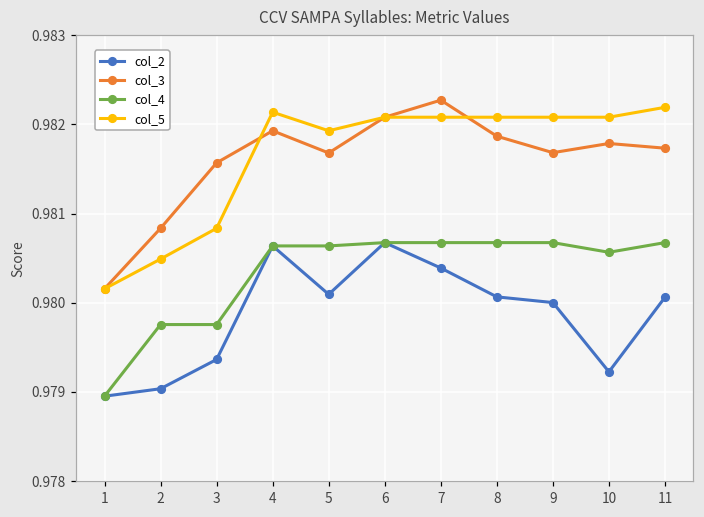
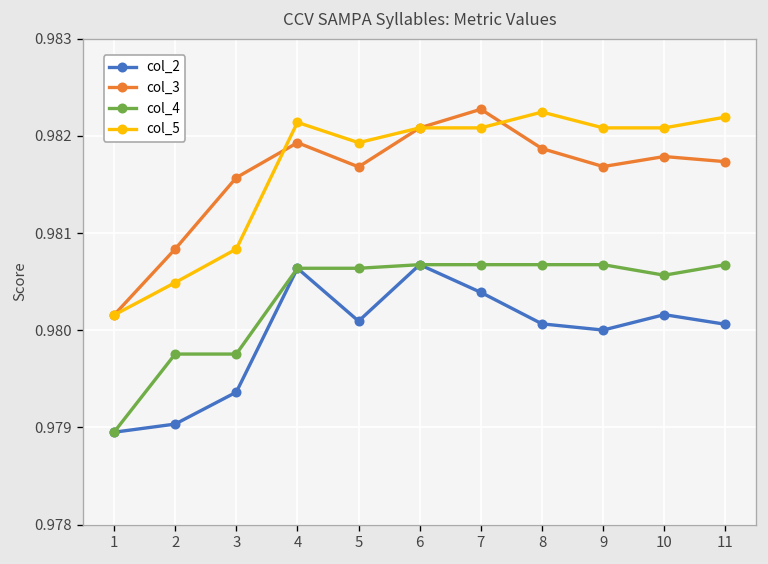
  {
    "col_2": {
      "2": 0.9790,
      "3": 0.9794,
      "5": 0.9801,
      "7": 0.9804,
      "8": 0.9801,
      "9": 0.9800,
-     "10": 0.9792,
+     "10": 0.9802,
      "11": 0.9801
    },
    "col_3": {
      "2": 0.9808,
      "3": 0.9816,
      "4": 0.9819,
      "5": 0.9817,
      "7": 0.9823,
      "8": 0.9819,
      "9": 0.9817,
      "10": 0.9818,
      "11": 0.9817
    },
    "col_4": {
      "2": 0.9798,
      "3": 0.9798,
      "5": 0.9806,
      "7": 0.9807,
      "8": 0.9807,
      "9": 0.9807,
      "10": 0.9806,
      "11": 0.9807
    },
    "col_5": {
      "2": 0.9805,
      "3": 0.9808,
      "4": 0.9821,
      "5": 0.9819,
      "7": 0.9821,
-     "8": 0.9821,
+     "8": 0.9822,
      "9": 0.9821,
      "10": 0.9821,
      "11": 0.9822
    }
  }
